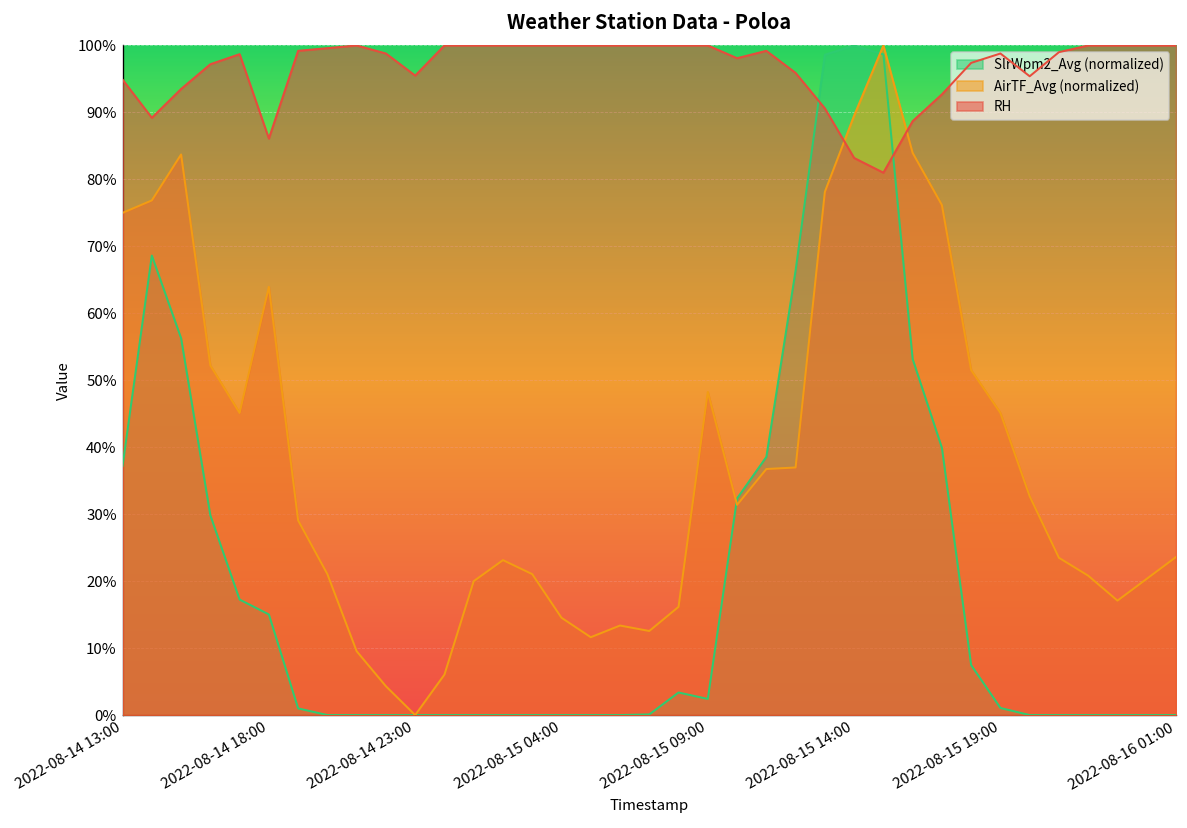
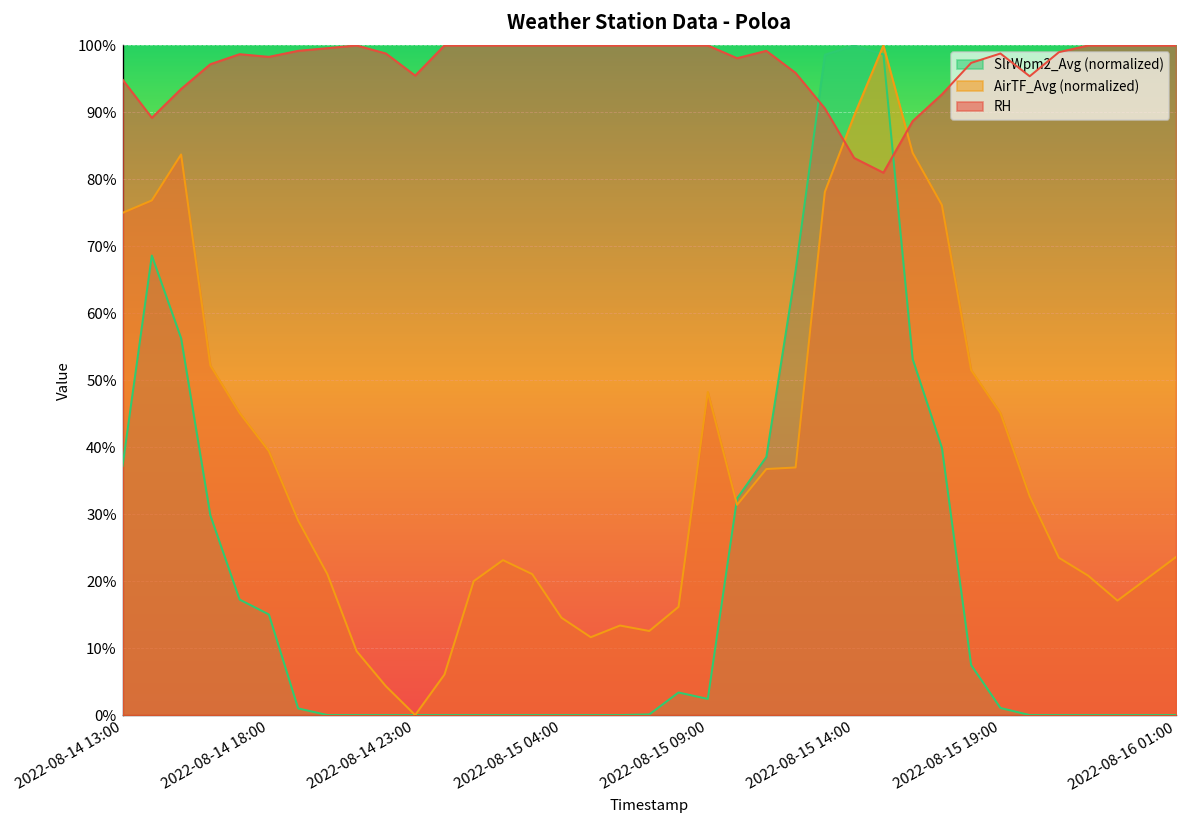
  {
    "SlrWpm2_Avg (normalized)": {
      "2022-08-14 13:00": "37%",
      "2022-08-14 18:00": "15%",
      "2022-08-15 04:00": "0%",
      "2022-08-15 09:00": "2%",
      "2022-08-15 14:00": "100%",
      "2022-08-15 19:00": "1%",
      "2022-08-16 01:00": "0%"
    },
    "AirTF_Avg (normalized)": {
      "2022-08-14 13:00": "75%",
-     "2022-08-14 18:00": "64%",
+     "2022-08-14 18:00": "39%",
      "2022-08-15 04:00": "15%",
      "2022-08-15 09:00": "48%",
      "2022-08-15 14:00": "90%",
      "2022-08-15 19:00": "45%",
      "2022-08-16 01:00": "24%"
    },
    "RH": {
      "2022-08-14 13:00": "95%",
-     "2022-08-14 18:00": "86%",
+     "2022-08-14 18:00": "98%",
      "2022-08-14 23:00": "96%",
      "2022-08-15 04:00": "100%",
      "2022-08-15 09:00": "100%",
      "2022-08-15 14:00": "83%",
      "2022-08-16 01:00": "100%"
    }
  }
